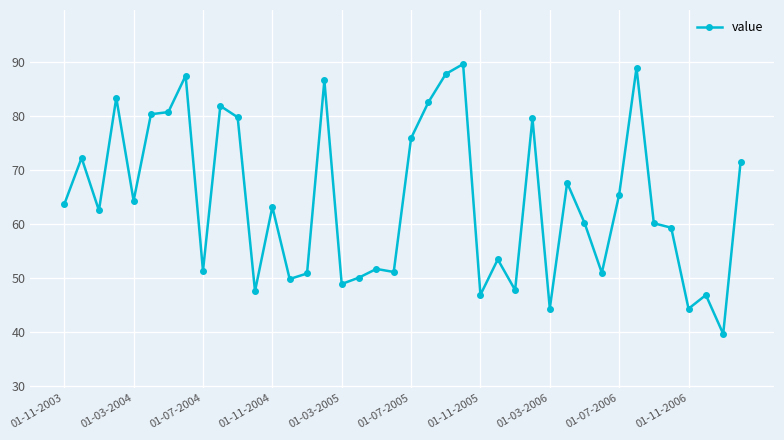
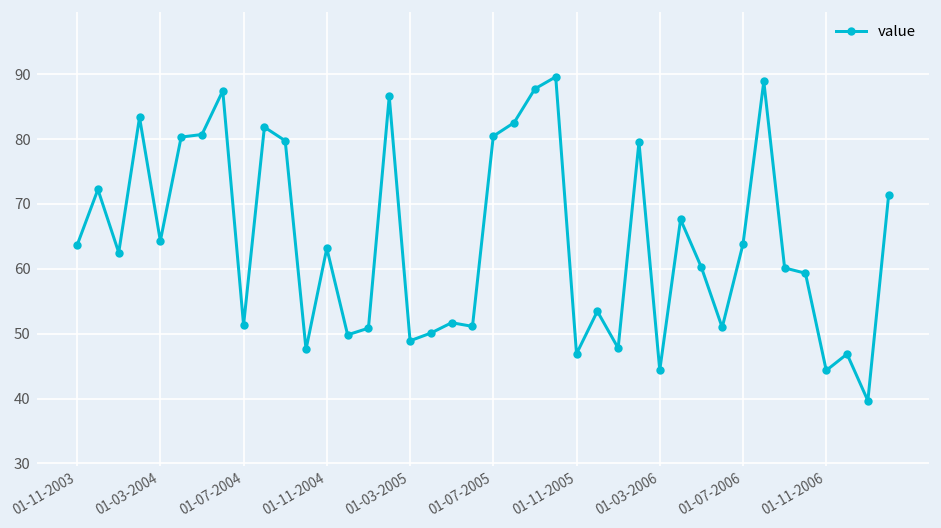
  {
    "01-11-2003": 64,
    "01-03-2004": 64,
    "01-07-2004": 51,
    "01-11-2004": 63,
    "01-03-2005": 49,
-   "01-07-2005": 76,
+   "01-07-2005": 80,
    "01-11-2005": 47,
    "01-03-2006": 44,
-   "01-07-2006": 65,
+   "01-07-2006": 64,
    "01-11-2006": 44
  }
